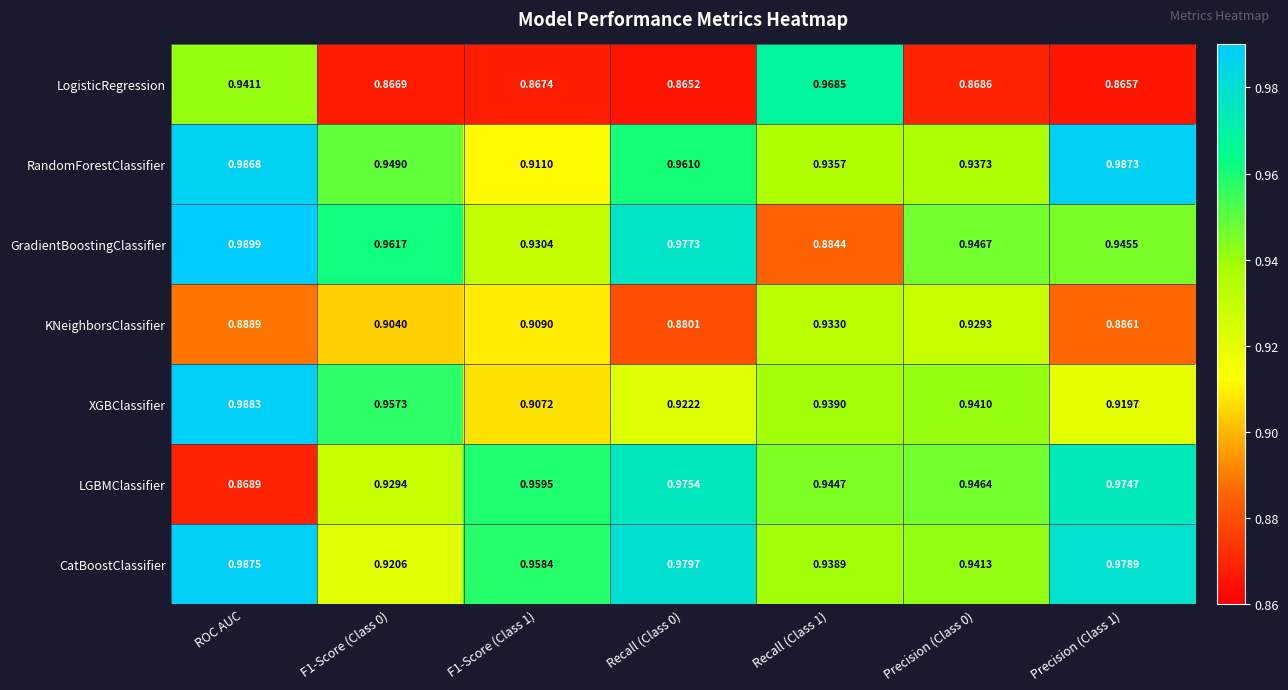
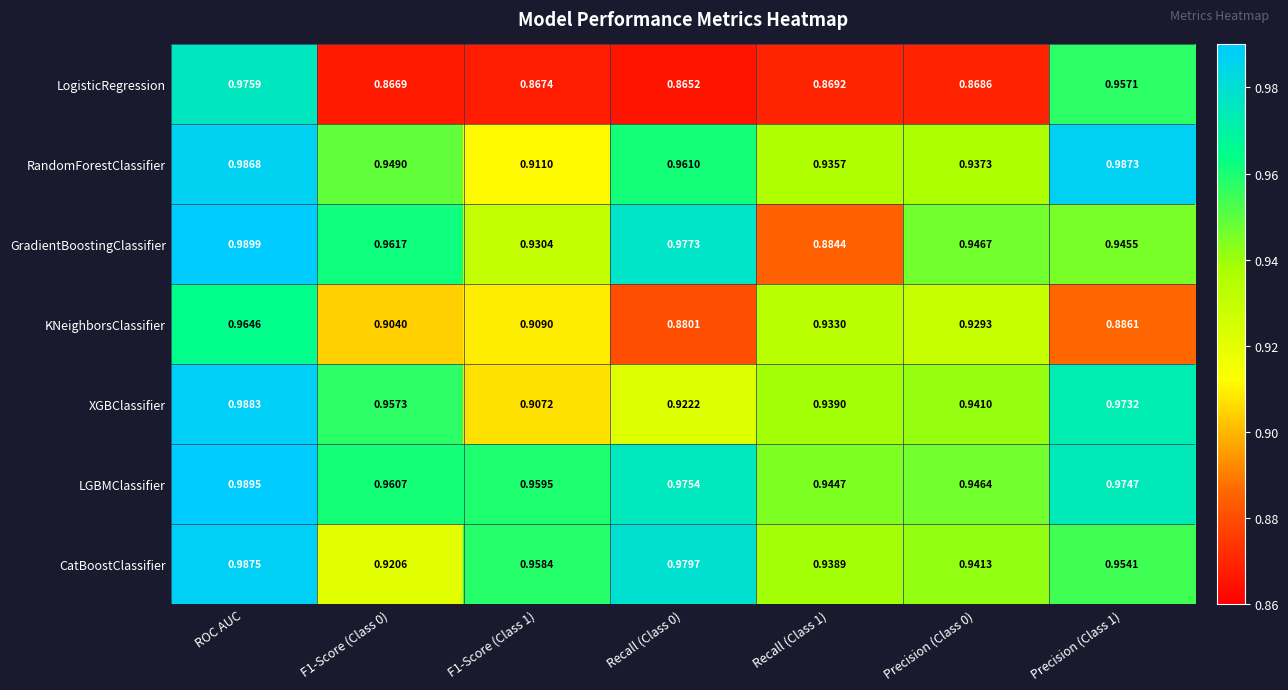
  {
    "LogisticRegression": {
-     "ROC AUC": 0.9411,
+     "ROC AUC": 0.9759,
      "F1-Score (Class 0)": 0.8669,
      "F1-Score (Class 1)": 0.8674,
      "Recall (Class 0)": 0.8652,
-     "Recall (Class 1)": 0.9685,
+     "Recall (Class 1)": 0.8692,
      "Precision (Class 0)": 0.8686,
-     "Precision (Class 1)": 0.8657
+     "Precision (Class 1)": 0.9571
    },
    "RandomForestClassifier": {
      "ROC AUC": 0.9868,
      "F1-Score (Class 0)": 0.9490,
      "F1-Score (Class 1)": 0.9110,
      "Recall (Class 0)": 0.9610,
      "Recall (Class 1)": 0.9357,
      "Precision (Class 0)": 0.9373,
      "Precision (Class 1)": 0.9873
    },
    "GradientBoostingClassifier": {
      "ROC AUC": 0.9899,
      "F1-Score (Class 0)": 0.9617,
      "F1-Score (Class 1)": 0.9304,
      "Recall (Class 0)": 0.9773,
      "Recall (Class 1)": 0.8844,
      "Precision (Class 0)": 0.9467,
      "Precision (Class 1)": 0.9455
    },
    "KNeighborsClassifier": {
-     "ROC AUC": 0.8889,
+     "ROC AUC": 0.9646,
      "F1-Score (Class 0)": 0.9040,
      "F1-Score (Class 1)": 0.9090,
      "Recall (Class 0)": 0.8801,
      "Recall (Class 1)": 0.9330,
      "Precision (Class 0)": 0.9293,
      "Precision (Class 1)": 0.8861
    },
    "XGBClassifier": {
      "ROC AUC": 0.9883,
      "F1-Score (Class 0)": 0.9573,
      "F1-Score (Class 1)": 0.9072,
      "Recall (Class 0)": 0.9222,
      "Recall (Class 1)": 0.9390,
      "Precision (Class 0)": 0.9410,
-     "Precision (Class 1)": 0.9197
+     "Precision (Class 1)": 0.9732
    },
    "LGBMClassifier": {
-     "ROC AUC": 0.8689,
-     "F1-Score (Class 0)": 0.9294,
+     "ROC AUC": 0.9895,
+     "F1-Score (Class 0)": 0.9607,
      "F1-Score (Class 1)": 0.9595,
      "Recall (Class 0)": 0.9754,
      "Recall (Class 1)": 0.9447,
      "Precision (Class 0)": 0.9464,
      "Precision (Class 1)": 0.9747
    },
    "CatBoostClassifier": {
      "ROC AUC": 0.9875,
      "F1-Score (Class 0)": 0.9206,
      "F1-Score (Class 1)": 0.9584,
      "Recall (Class 0)": 0.9797,
      "Recall (Class 1)": 0.9389,
      "Precision (Class 0)": 0.9413,
-     "Precision (Class 1)": 0.9789
+     "Precision (Class 1)": 0.9541
    }
  }
